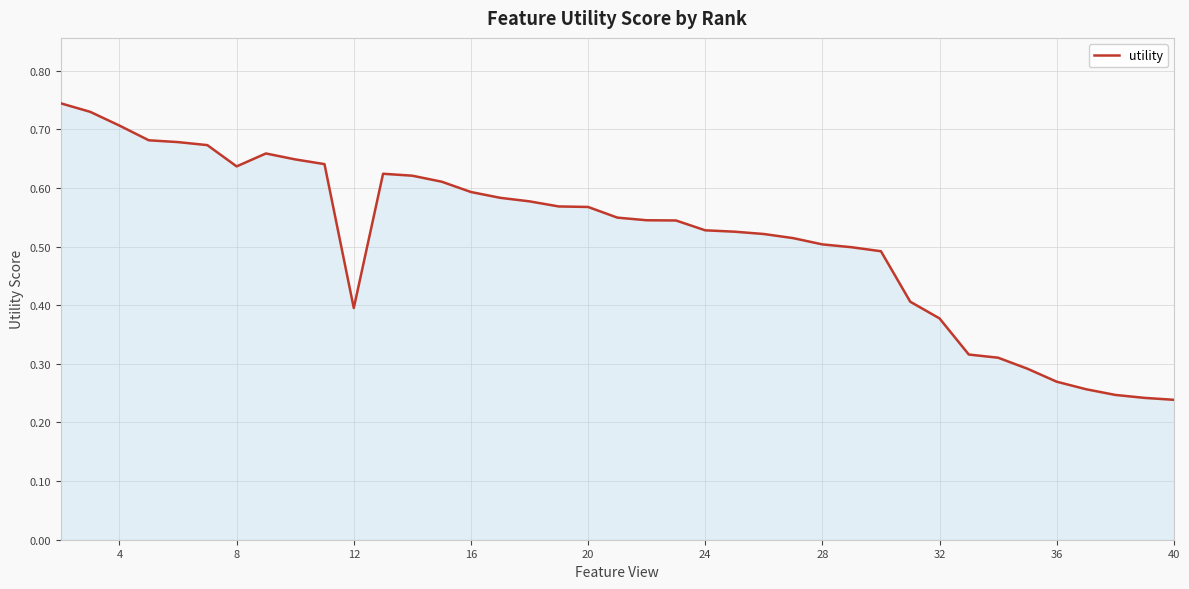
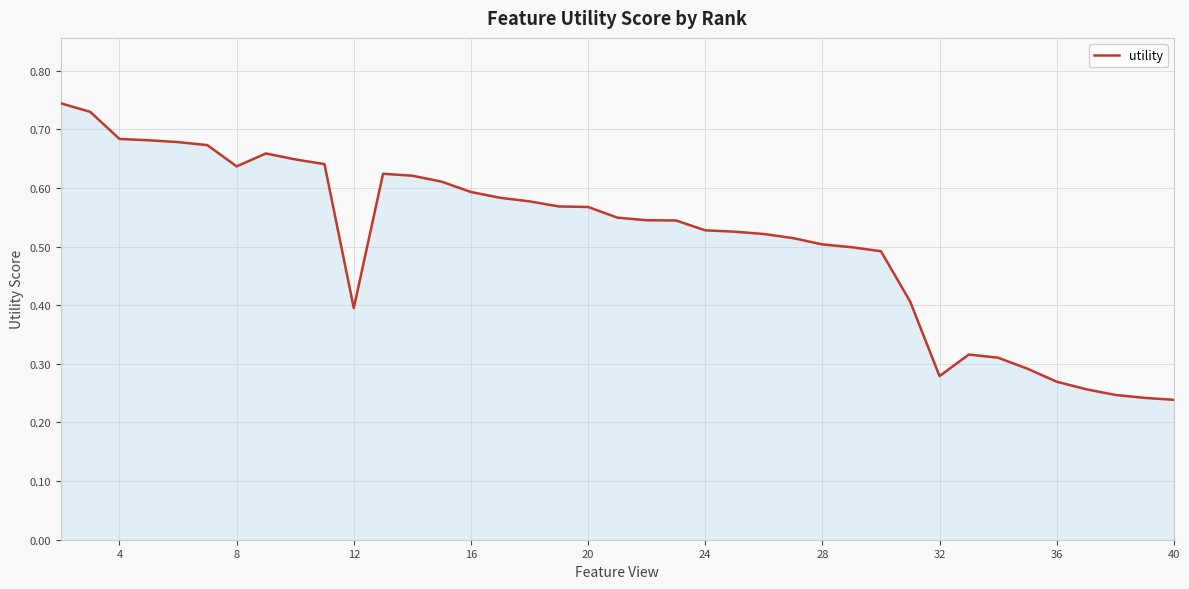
  {
-   "4": 0.71,
+   "4": 0.68,
    "8": 0.64,
    "12": 0.40,
    "16": 0.59,
    "20": 0.57,
    "24": 0.53,
    "28": 0.50,
-   "32": 0.38,
+   "32": 0.28,
    "36": 0.27,
    "40": 0.24
  }
